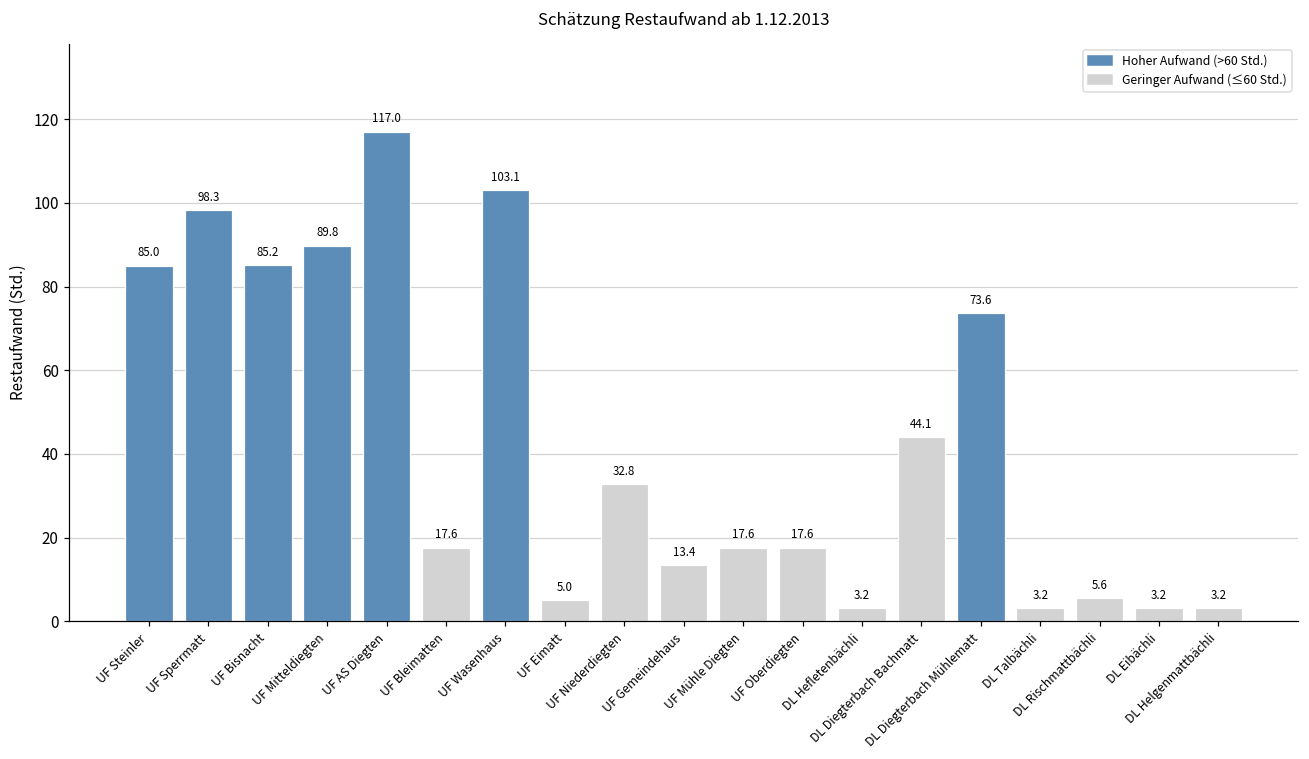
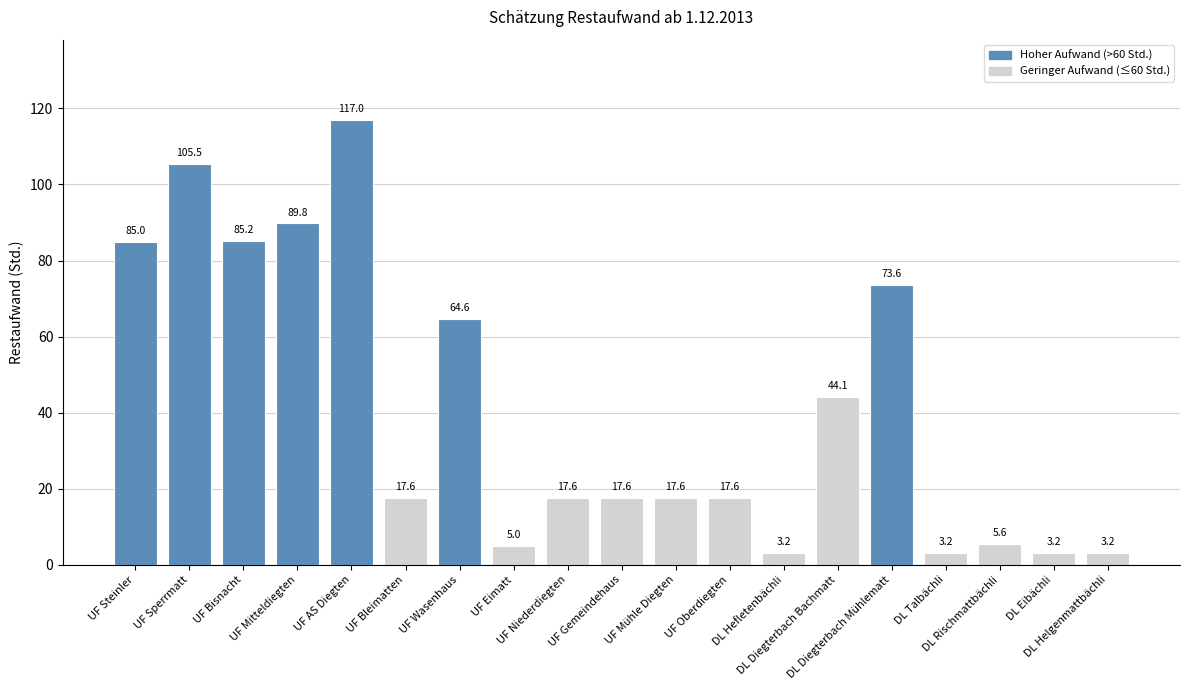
  {
    "UF Steinler": 85.0,
-   "UF Sperrmatt": 98.3,
+   "UF Sperrmatt": 105.5,
    "UF Bisnacht": 85.2,
    "UF Mitteldiegten": 89.8,
    "UF AS Diegten": 117.0,
    "UF Bleimatten": 17.6,
-   "UF Wasenhaus": 103.1,
+   "UF Wasenhaus": 64.6,
    "UF Eimatt": 5.0,
-   "UF Niederdiegten": 32.8,
-   "UF Gemeindehaus": 13.4,
+   "UF Niederdiegten": 17.6,
+   "UF Gemeindehaus": 17.6,
    "UF Mühle Diegten": 17.6,
    "UF Oberdiegten": 17.6,
    "DL Hefletenbächli": 3.2,
    "DL Diegterbach Bachmatt": 44.1,
    "DL Diegterbach Mühlematt": 73.6,
    "DL Talbächli": 3.2,
    "DL Rischmattbächli": 5.6,
    "DL Eibächli": 3.2,
    "DL Helgenmattbächli": 3.2
  }
